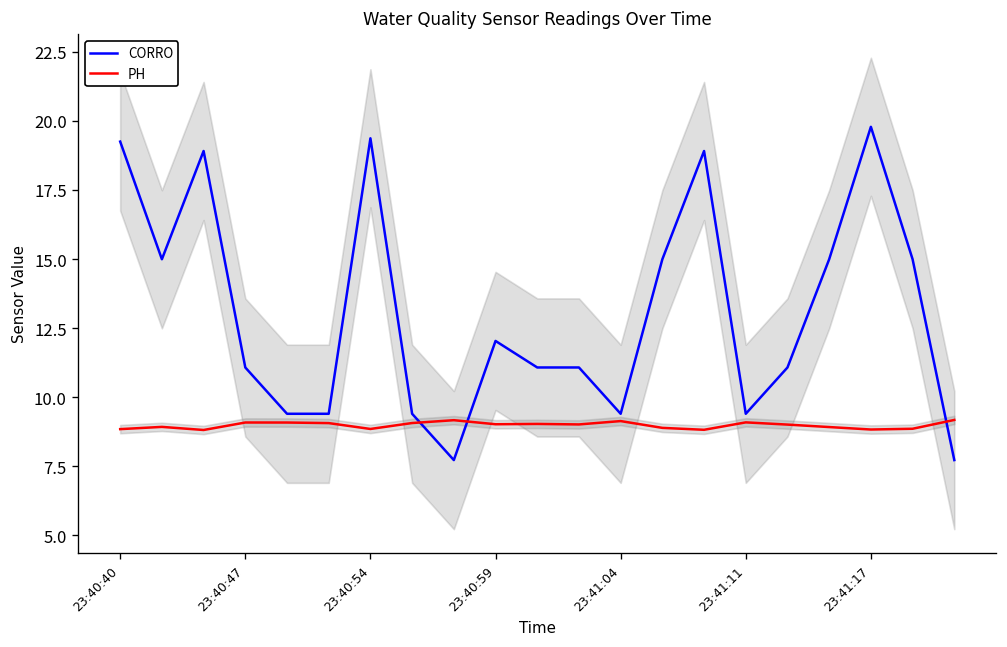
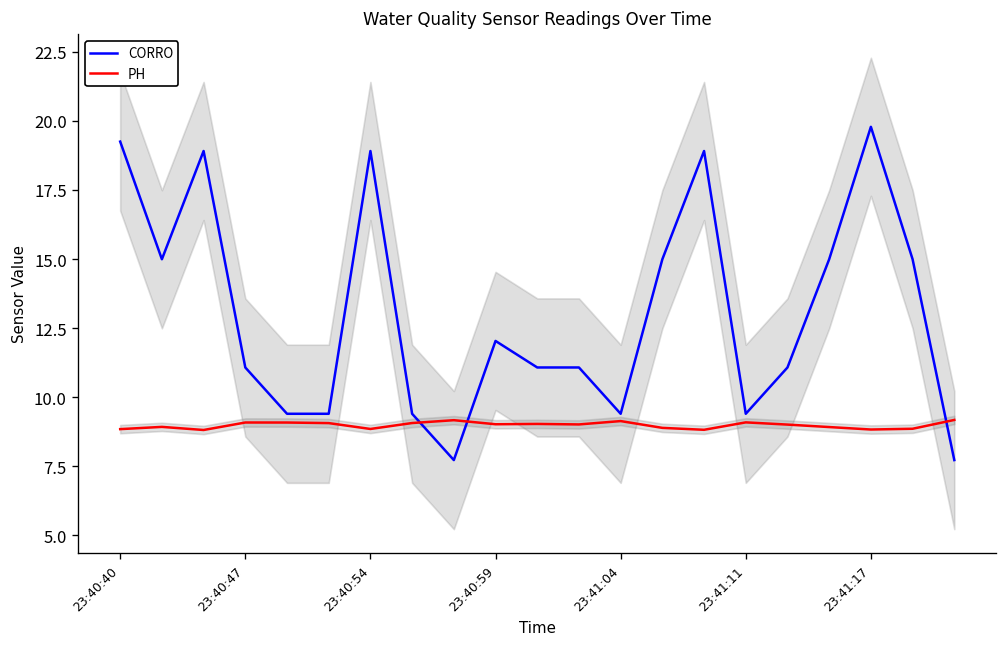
  {
    "CORRO": {
      "23:40:40": 19.3,
      "23:40:47": 11.1,
-     "23:40:54": 19.4,
+     "23:40:54": 18.9,
      "23:40:59": 12.0,
      "23:41:04": 9.4,
      "23:41:11": 9.4,
      "23:41:17": 19.8
    },
    "PH": {
      "23:40:40": 8.8,
      "23:40:47": 9.1,
      "23:40:54": 8.8,
      "23:40:59": 9.0,
      "23:41:04": 9.1,
      "23:41:11": 9.1,
      "23:41:17": 8.8
    }
  }
